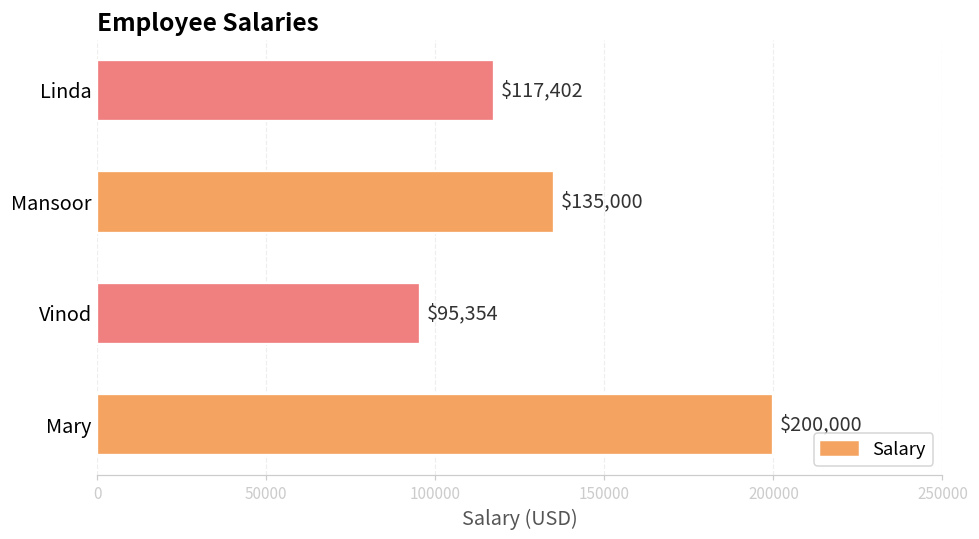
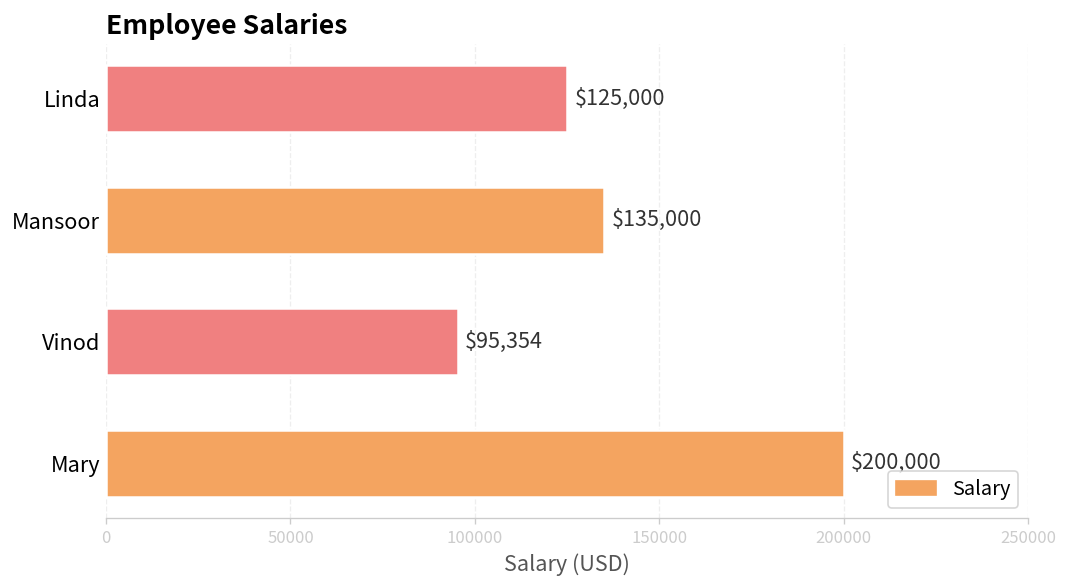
  {
-   "Linda": "$117,402",
+   "Linda": "$125,000",
    "Mansoor": "$135,000",
    "Vinod": "$95,354"
  }
